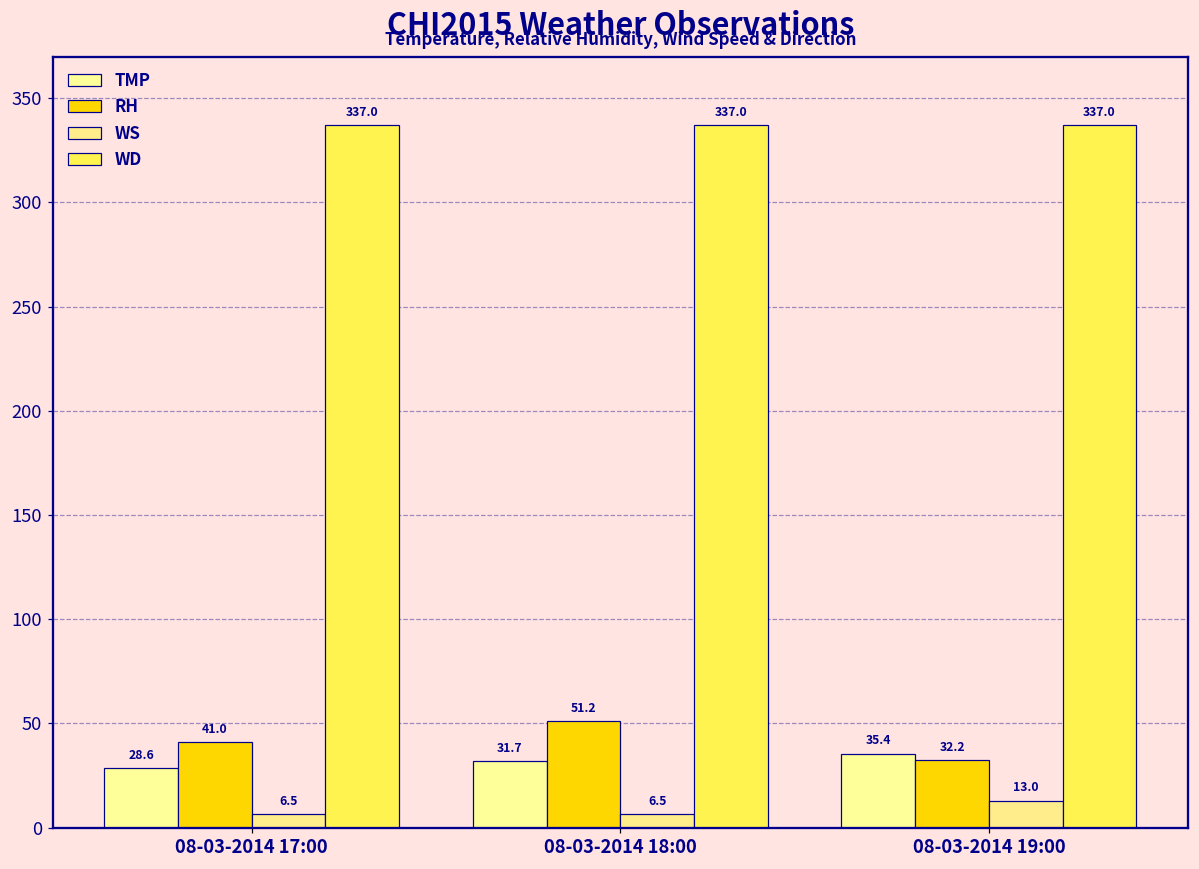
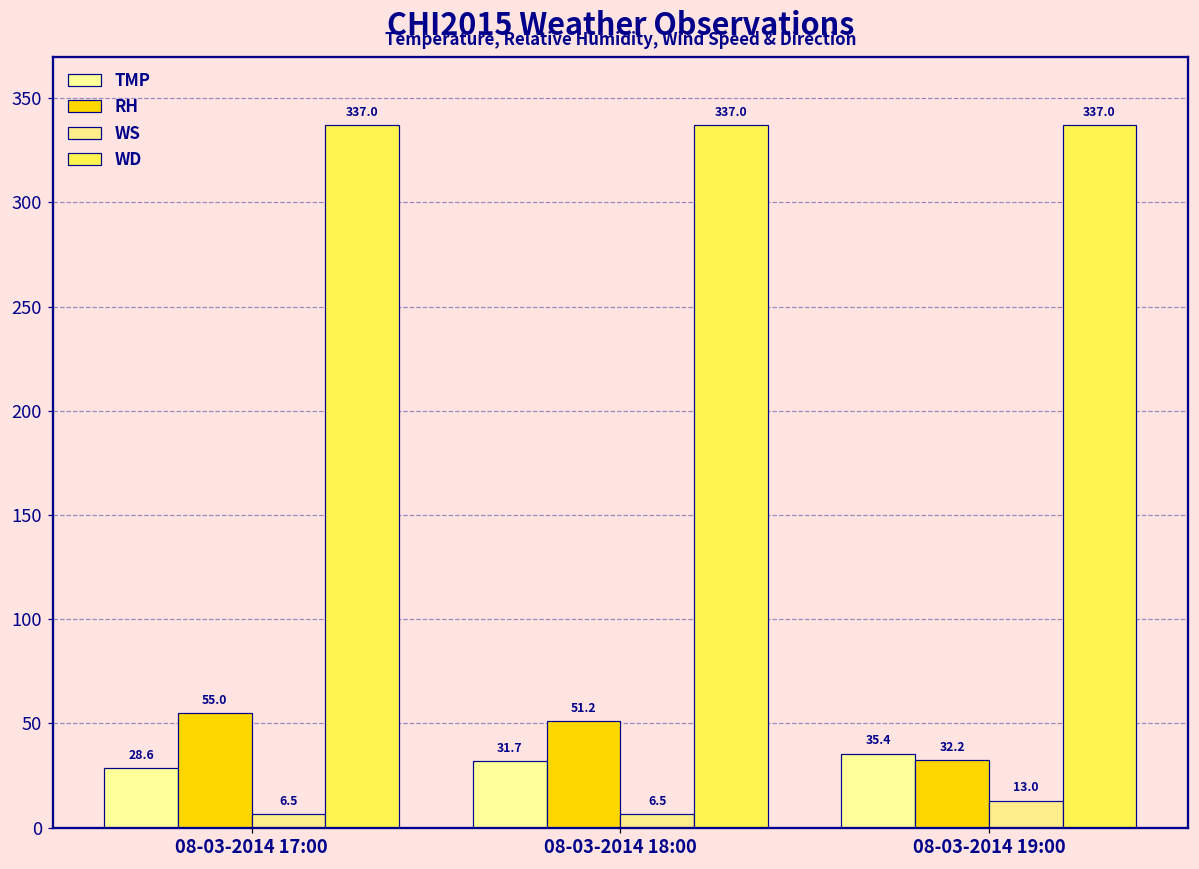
  {
    "RH": {
-     "08-03-2014 17:00": 41.0,
+     "08-03-2014 17:00": 55.0,
      "08-03-2014 18:00": 51.2,
      "08-03-2014 19:00": 32.2
    },
    "WD": {
      "08-03-2014 17:00": 337.0,
      "08-03-2014 18:00": 337.0,
      "08-03-2014 19:00": 337.0
    }
  }
